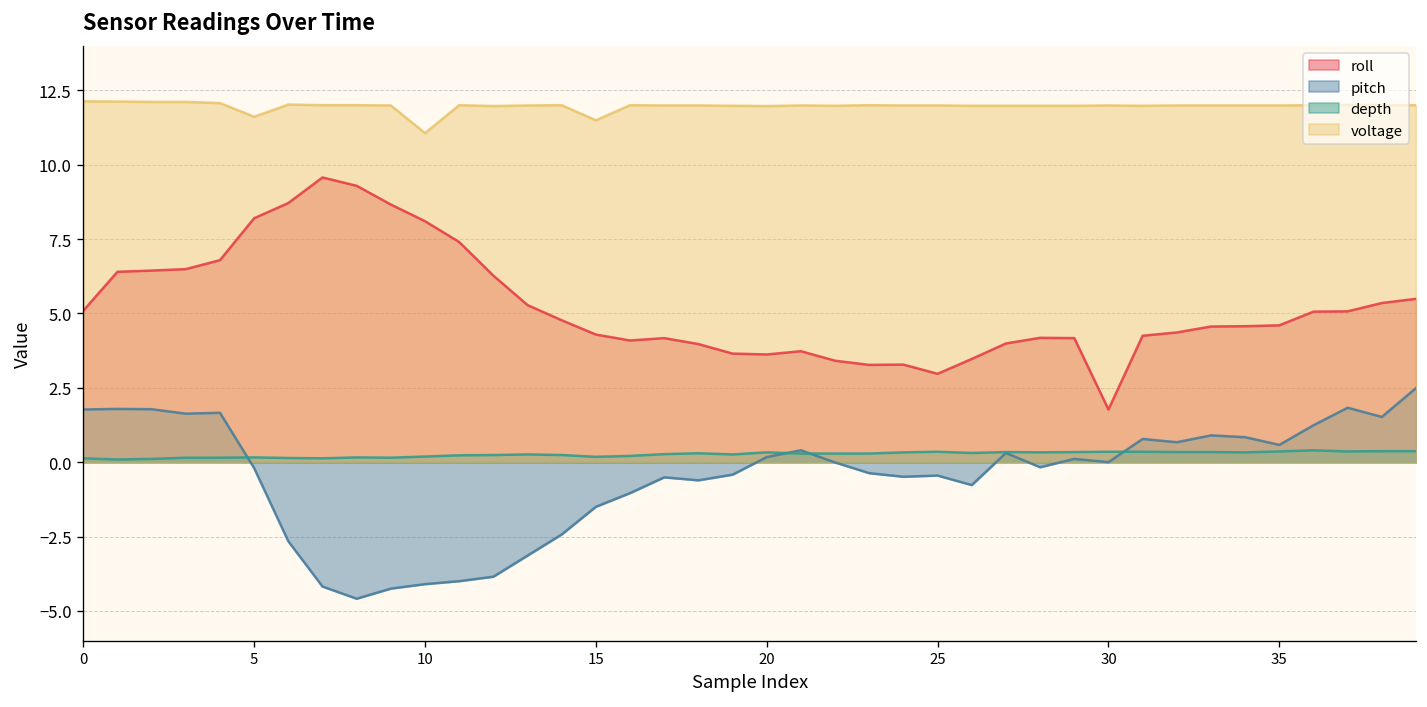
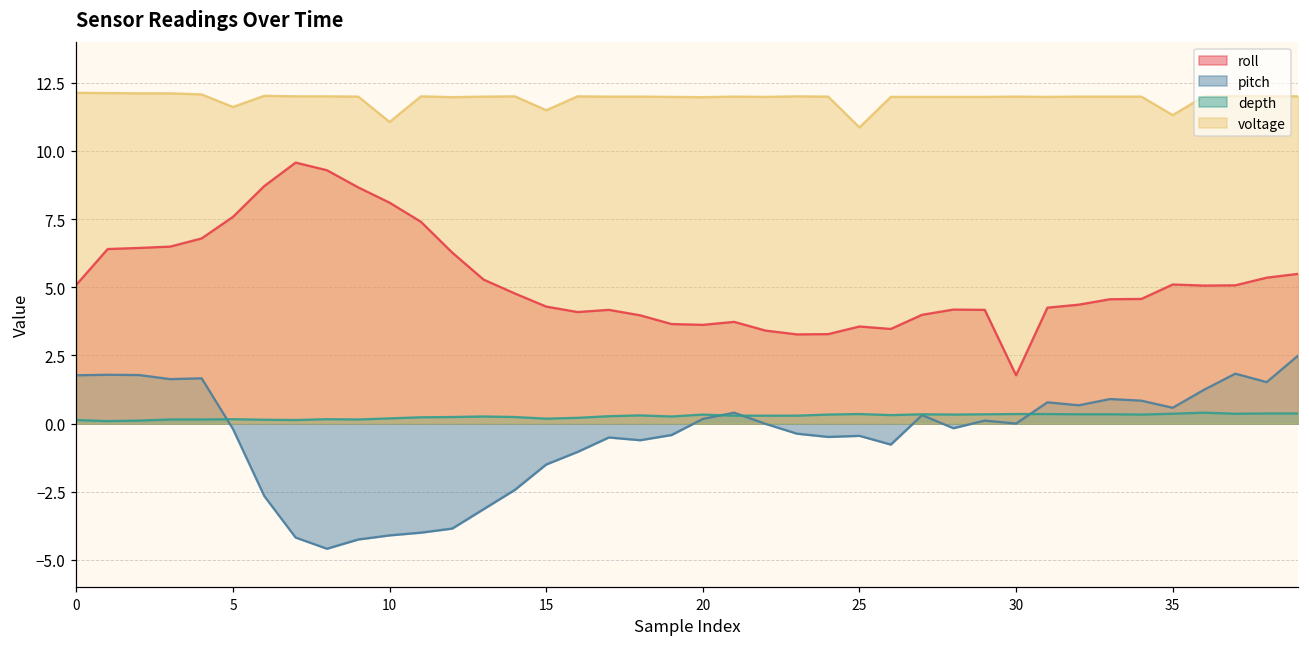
  {
    "roll": {
      "0": 5.1,
-     "5": 8.2,
+     "5": 7.6,
      "10": 8.1,
      "15": 4.3,
      "20": 3.6,
-     "25": 3.0,
+     "25": 3.6,
      "30": 1.8,
-     "35": 4.6
+     "35": 5.1
    },
    "voltage": {
      "0": 12.1,
      "5": 11.6,
      "10": 11.1,
      "15": 11.5,
      "20": 12.0,
-     "25": 12.0,
+     "25": 10.9,
      "30": 12.0,
-     "35": 12.0
+     "35": 11.3
    }
  }
